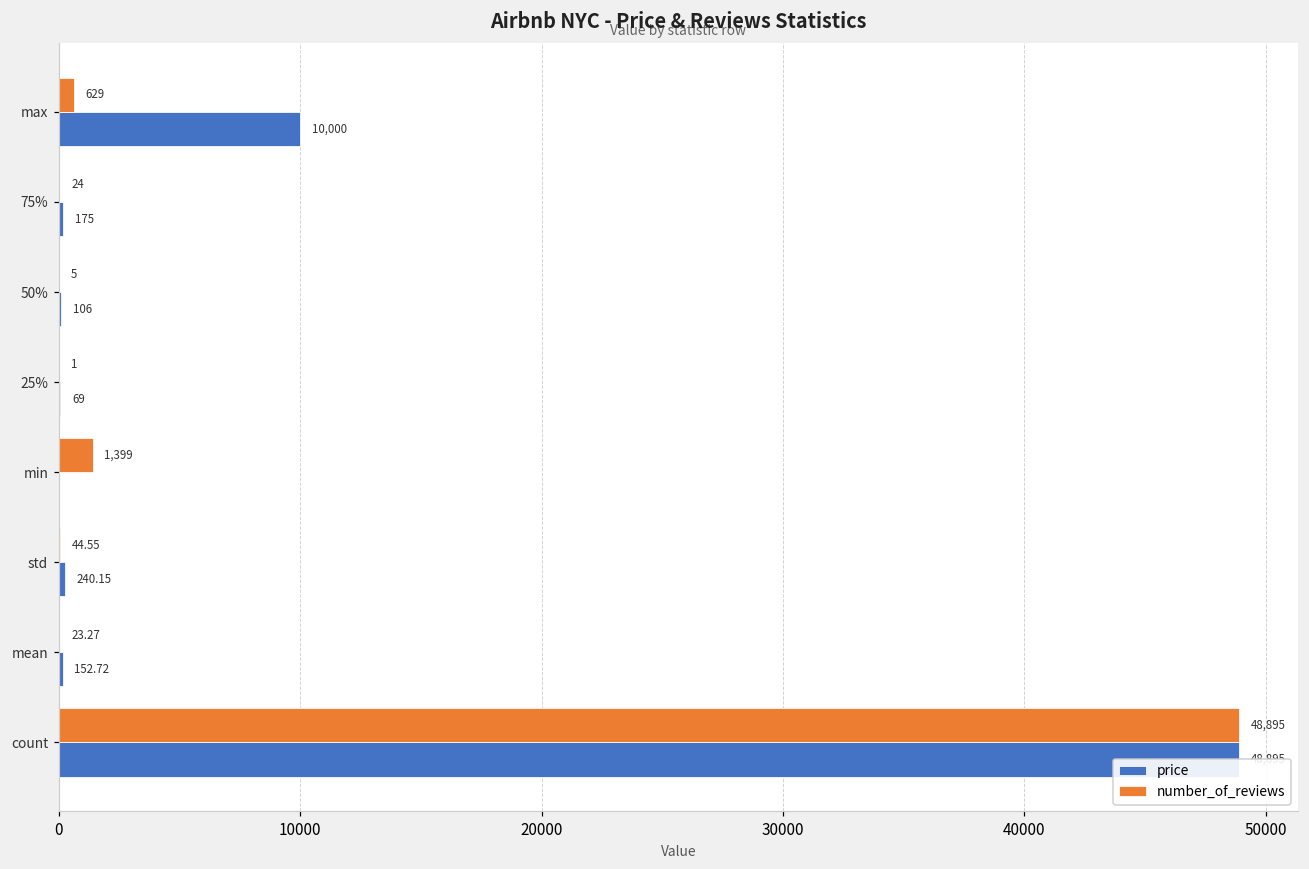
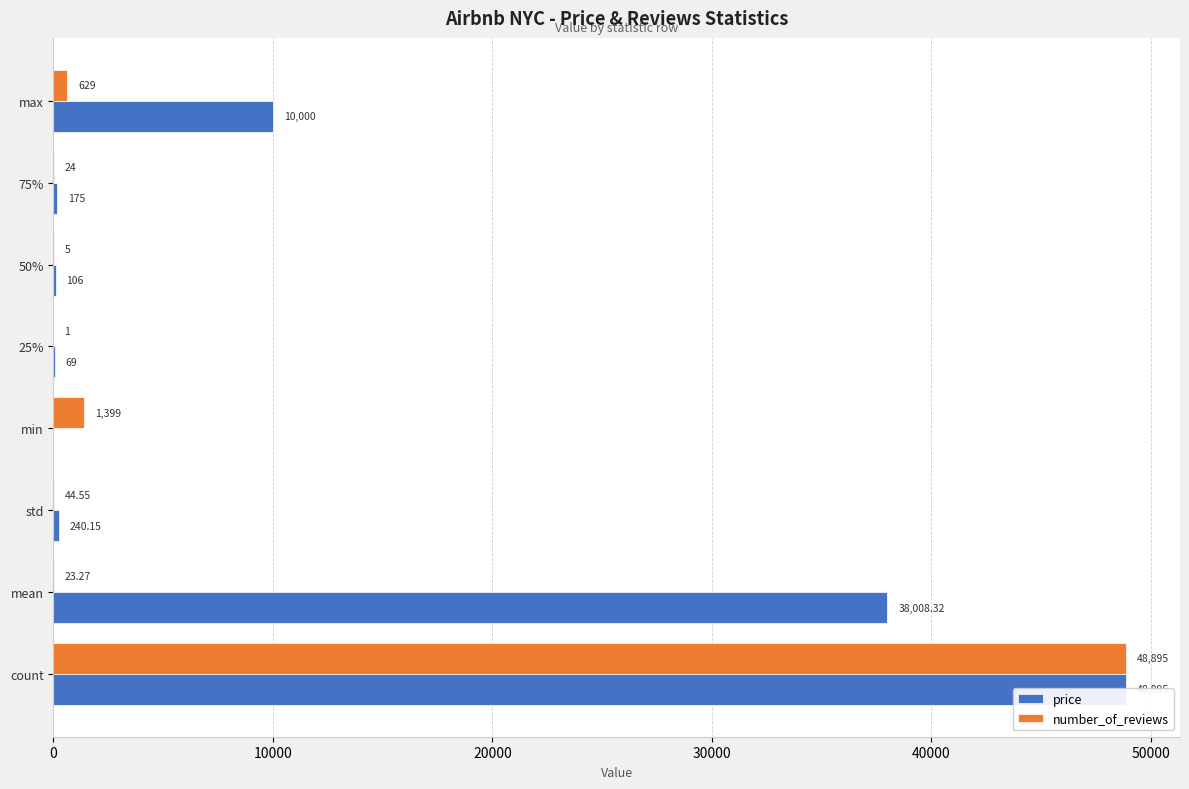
  {
    "price": {
      "max": "10,000",
      "75%": "175",
      "50%": "106",
      "25%": "69",
      "std": "240.15",
-     "mean": "152.72"
+     "mean": "38,008.32"
    },
    "number_of_reviews": {
      "max": "629",
      "75%": "24",
      "50%": "5",
      "25%": "1",
      "min": "1,399",
      "std": "44.55",
      "mean": "23.27",
      "count": "48,895"
    }
  }
